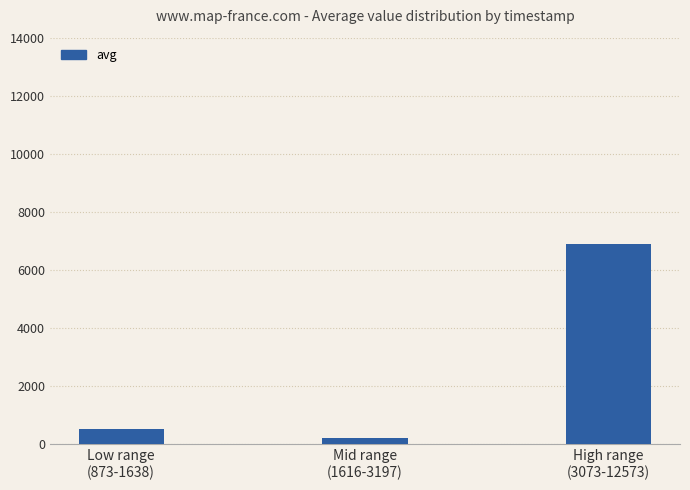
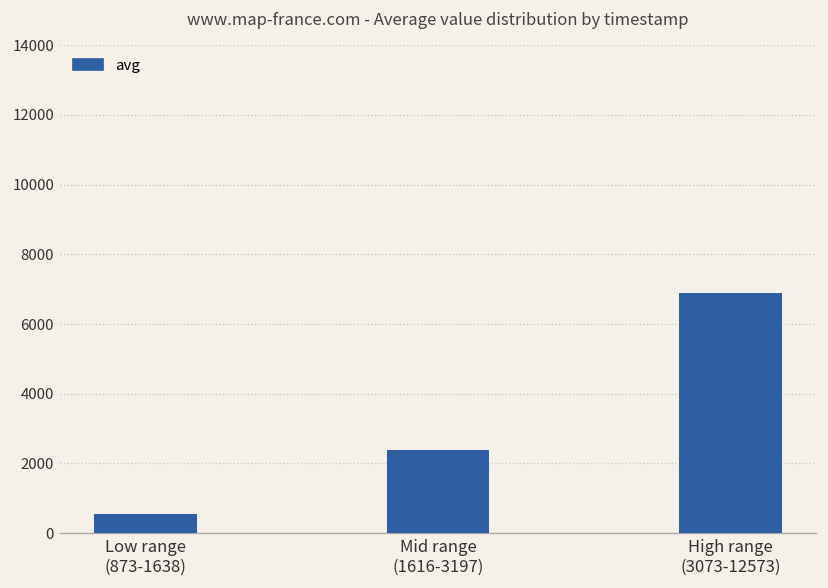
  {
    "Low range (873-1638)": 500,
-   "Mid range (1616-3197)": 200,
+   "Mid range (1616-3197)": 2400,
    "High range (3073-12573)": 6900
  }
